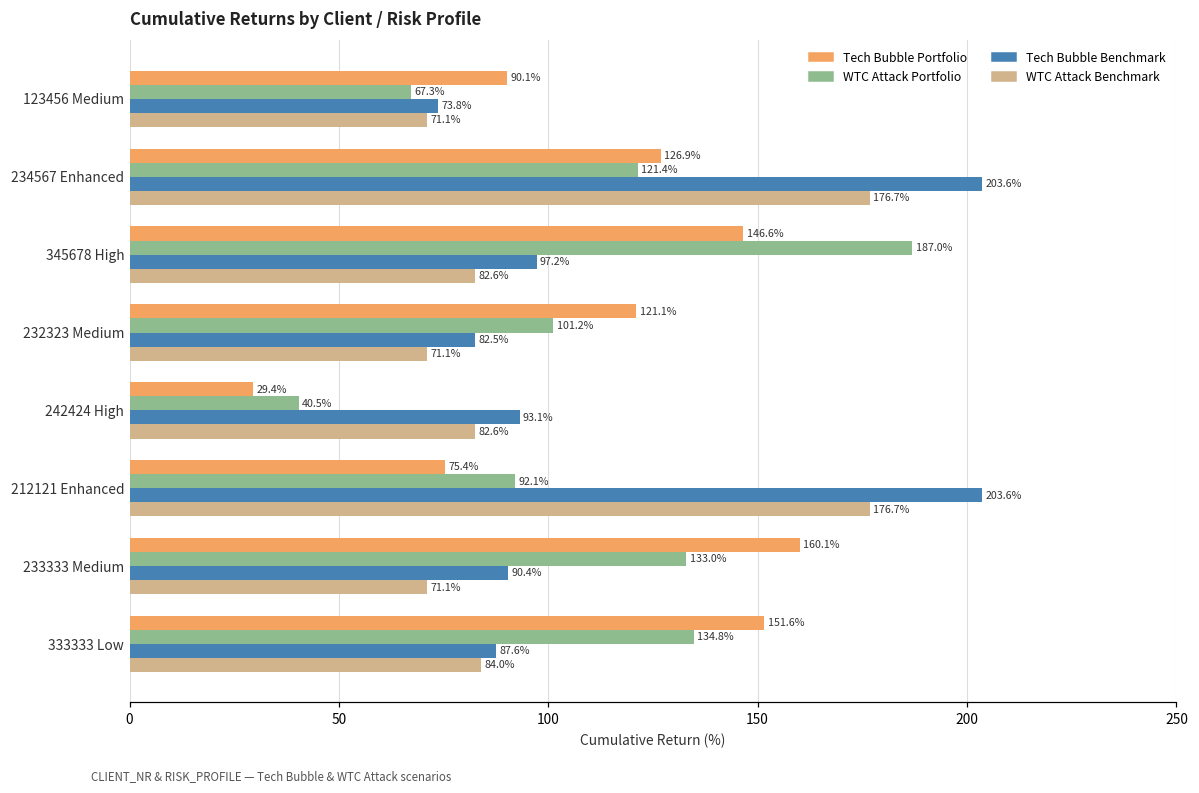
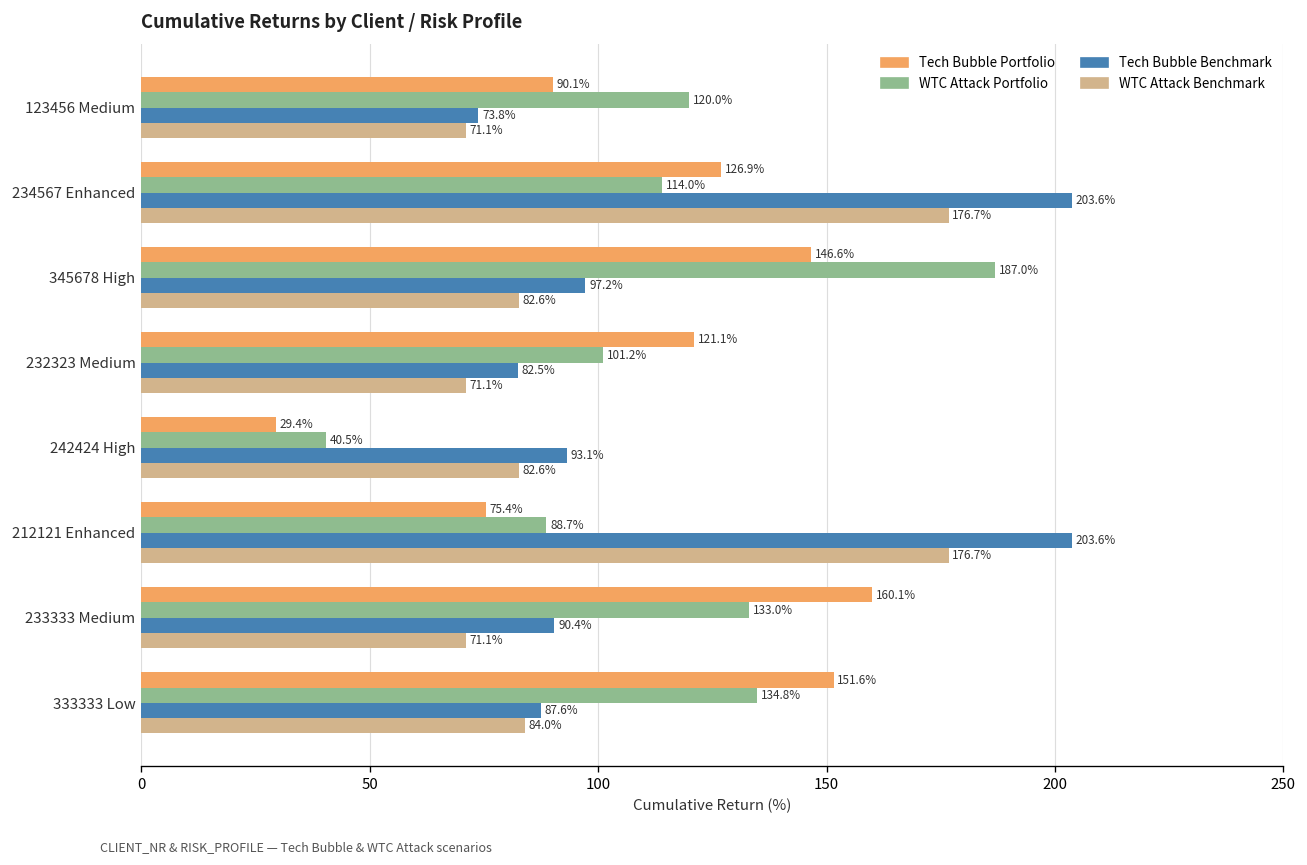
  {
    "WTC Attack Portfolio": {
-     "123456 Medium": "67.3%",
-     "234567 Enhanced": "121.4%",
+     "123456 Medium": "120.0%",
+     "234567 Enhanced": "114.0%",
      "345678 High": "187.0%",
      "232323 Medium": "101.2%",
      "242424 High": "40.5%",
-     "212121 Enhanced": "92.1%",
+     "212121 Enhanced": "88.7%",
      "233333 Medium": "133.0%",
      "333333 Low": "134.8%"
    },
    "Tech Bubble Benchmark": {
      "123456 Medium": "73.8%",
      "234567 Enhanced": "203.6%",
      "345678 High": "97.2%",
      "232323 Medium": "82.5%",
      "242424 High": "93.1%",
      "212121 Enhanced": "203.6%",
      "233333 Medium": "90.4%",
      "333333 Low": "87.6%"
    }
  }
